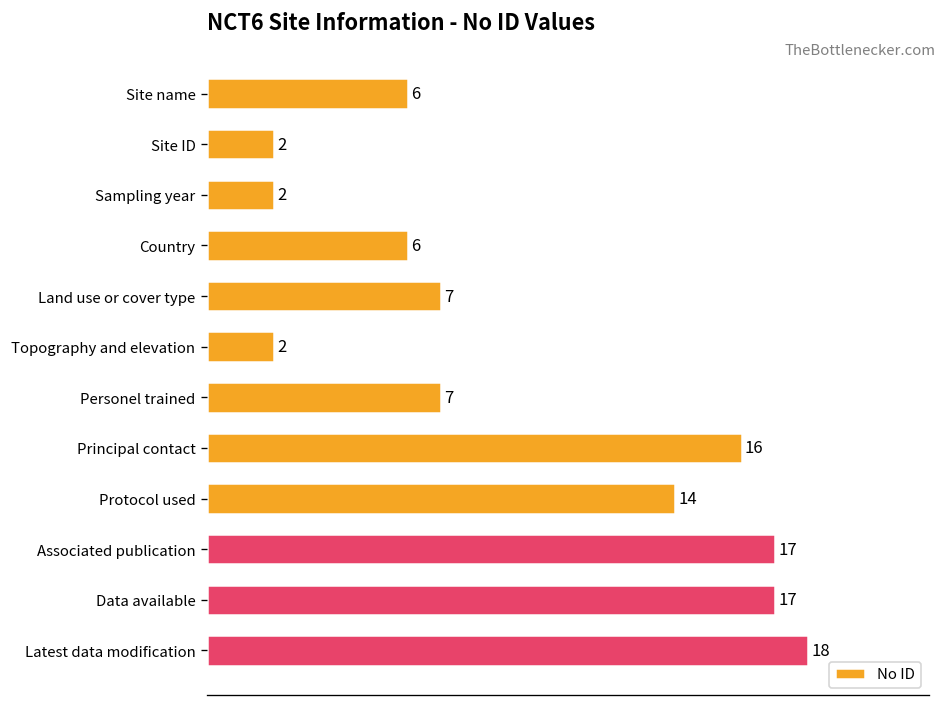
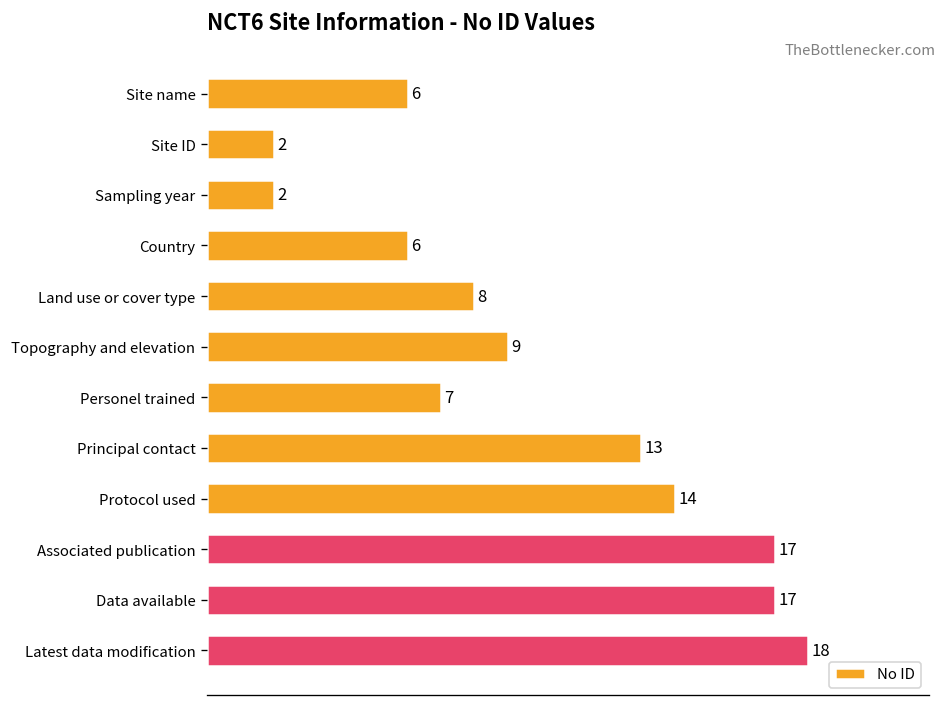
  {
    "Site name": 6,
    "Site ID": 2,
    "Sampling year": 2,
    "Country": 6,
-   "Land use or cover type": 7,
-   "Topography and elevation": 2,
+   "Land use or cover type": 8,
+   "Topography and elevation": 9,
    "Personel trained": 7,
-   "Principal contact": 16,
+   "Principal contact": 13,
    "Protocol used": 14,
    "Associated publication": 17,
    "Data available": 17,
    "Latest data modification": 18
  }
